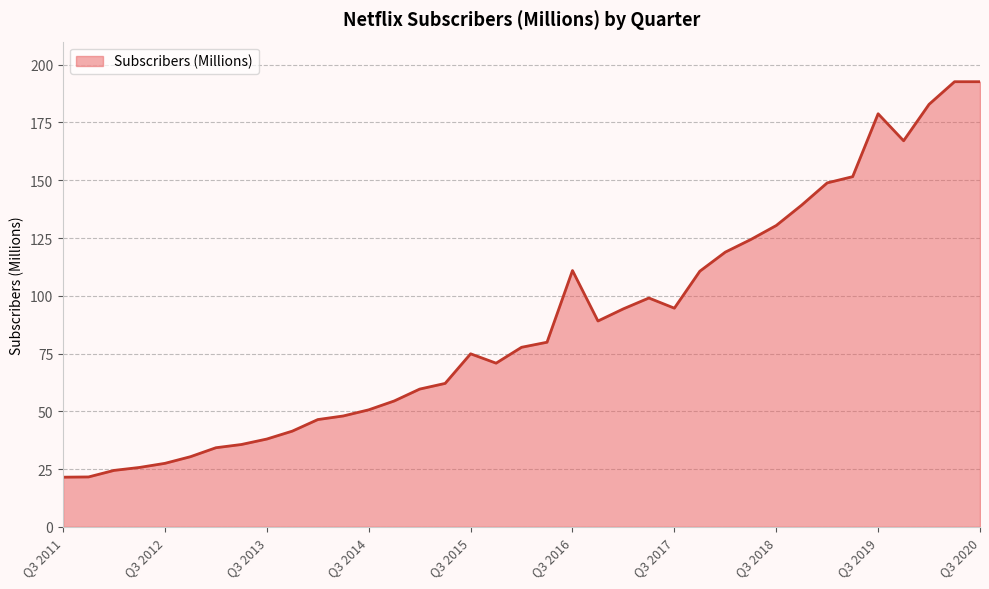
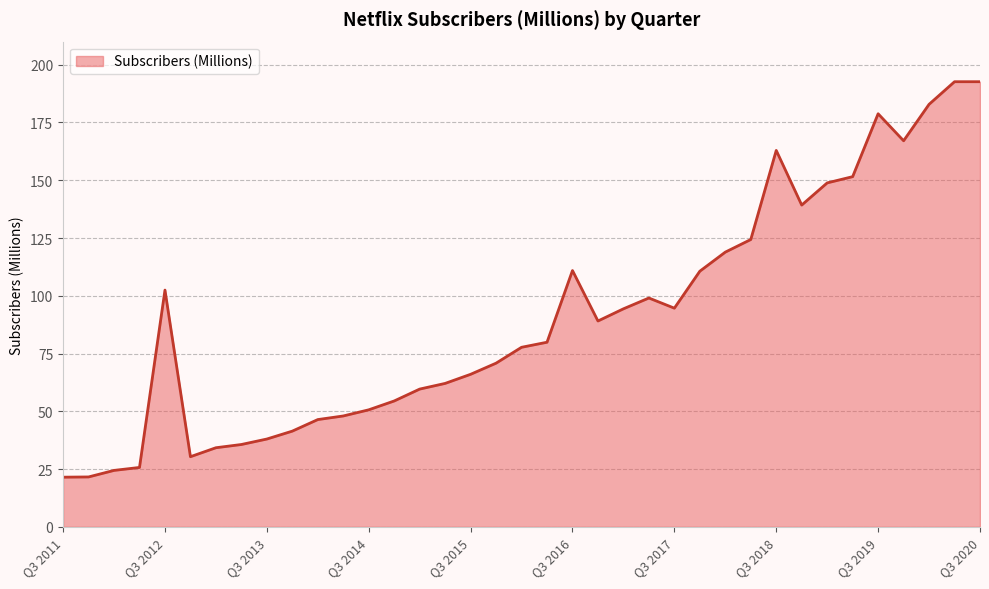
  {
    "Q3 2011": 22,
-   "Q3 2012": 27,
+   "Q3 2012": 102,
    "Q3 2013": 38,
    "Q3 2014": 51,
-   "Q3 2015": 75,
+   "Q3 2015": 66,
    "Q3 2016": 111,
    "Q3 2017": 95,
-   "Q3 2018": 130,
+   "Q3 2018": 163,
    "Q3 2019": 179,
    "Q3 2020": 193
  }
